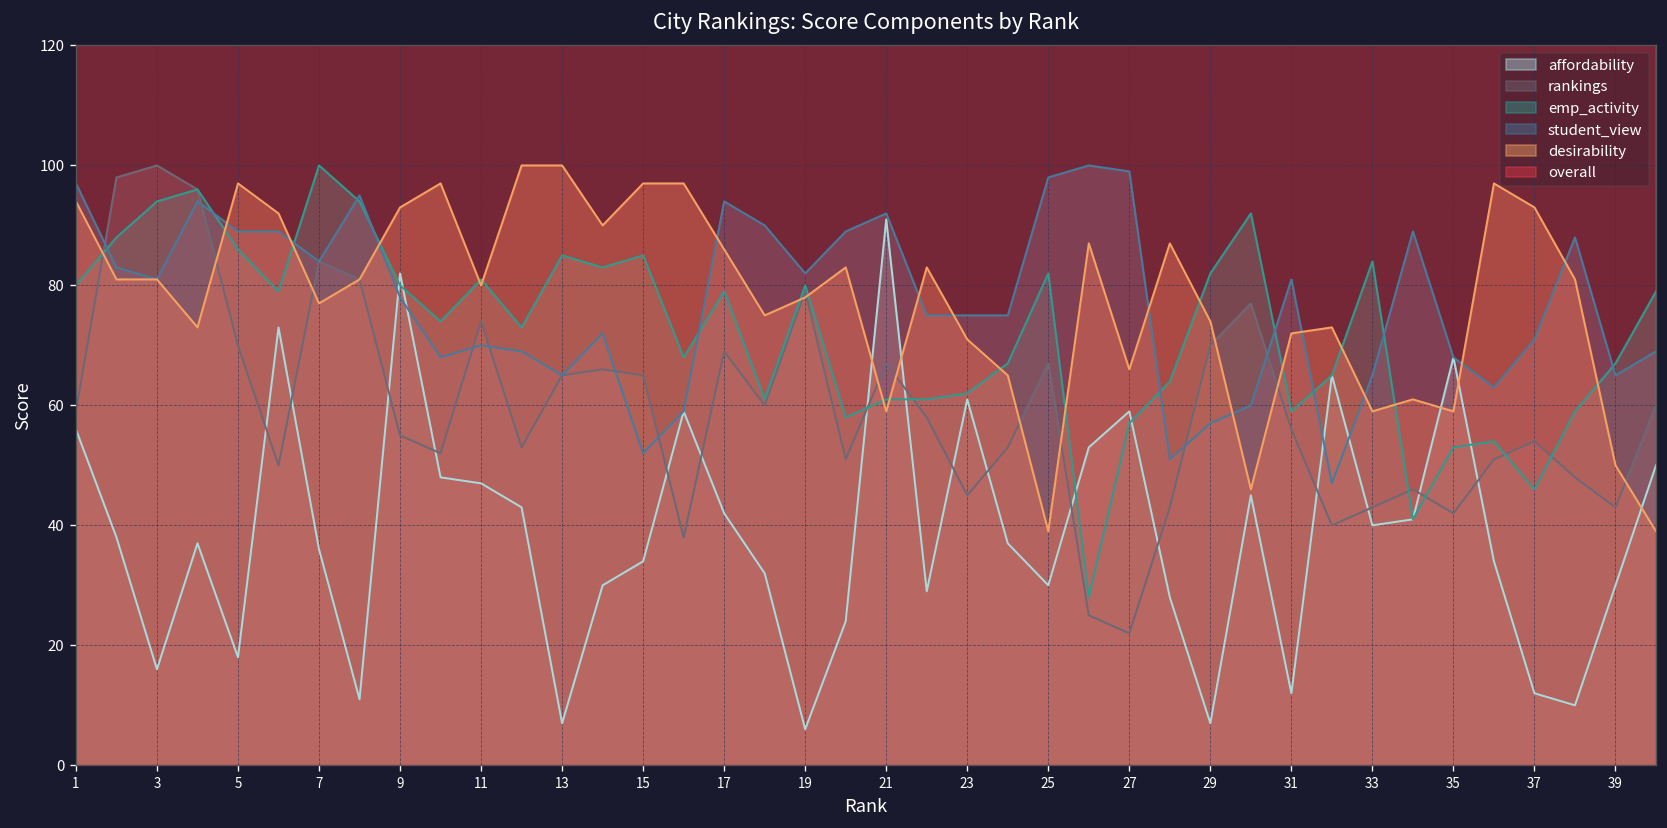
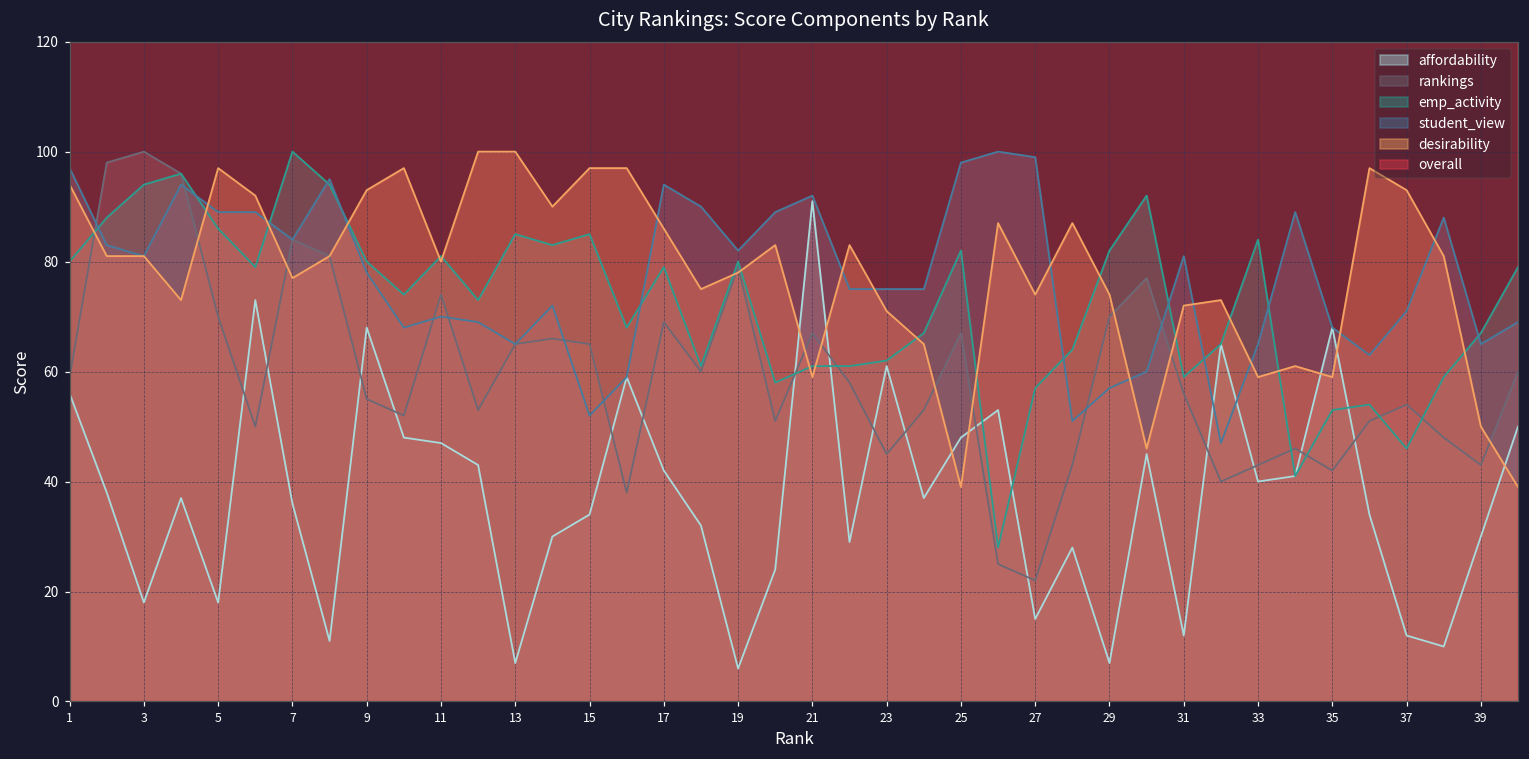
  {
    "affordability": {
      "1": 56,
-     "3": 16,
+     "3": 18,
      "5": 18,
      "7": 36,
-     "9": 82,
+     "9": 68,
      "11": 47,
      "13": 7,
      "15": 34,
      "17": 42,
      "19": 6,
      "21": 91,
      "23": 61,
-     "25": 30,
-     "27": 59,
+     "25": 48,
+     "27": 15,
      "29": 7,
      "31": 12,
      "33": 40,
      "37": 12,
      "39": 30
    },
    "desirability": {
      "1": 94,
      "5": 97,
      "7": 77,
      "9": 93,
      "11": 80,
      "13": 100,
      "15": 97,
      "17": 86,
      "19": 78,
      "21": 59,
      "23": 71,
      "25": 39,
-     "27": 66,
+     "27": 74,
      "29": 74,
      "31": 72,
      "33": 59,
      "35": 59,
      "37": 93,
      "39": 50
    }
  }
